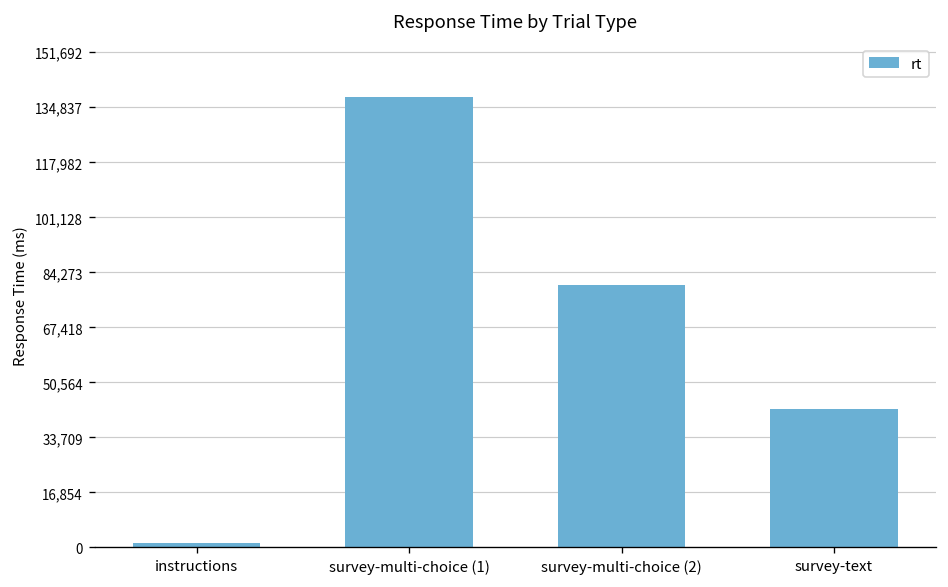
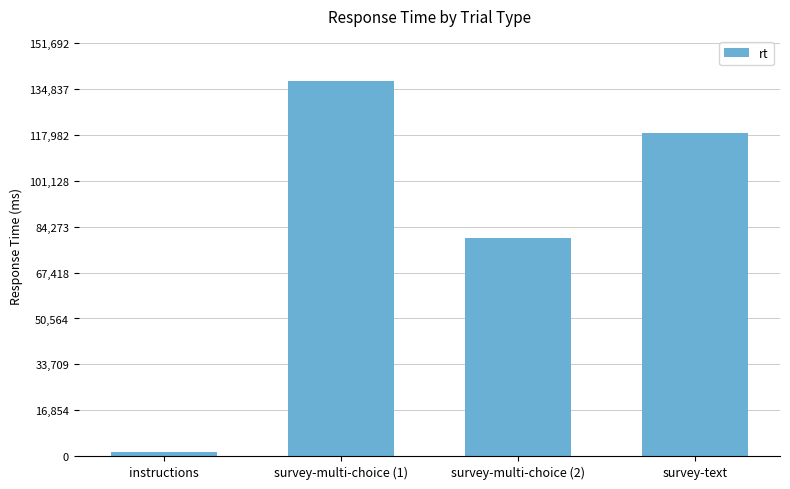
  {
    "instructions": "1,000",
    "survey-multi-choice (1)": "138,000",
    "survey-multi-choice (2)": "80,000",
-   "survey-text": "42,000"
+   "survey-text": "119,000"
  }
